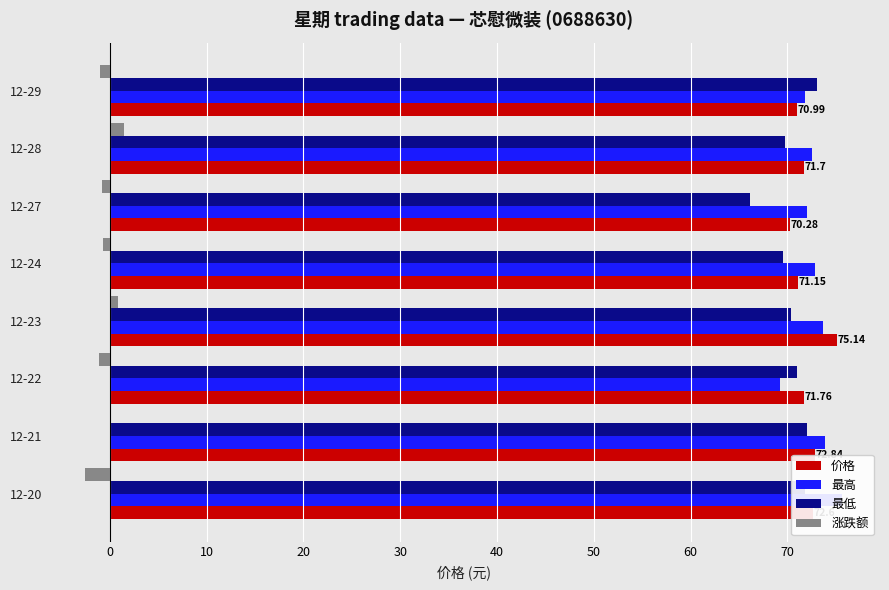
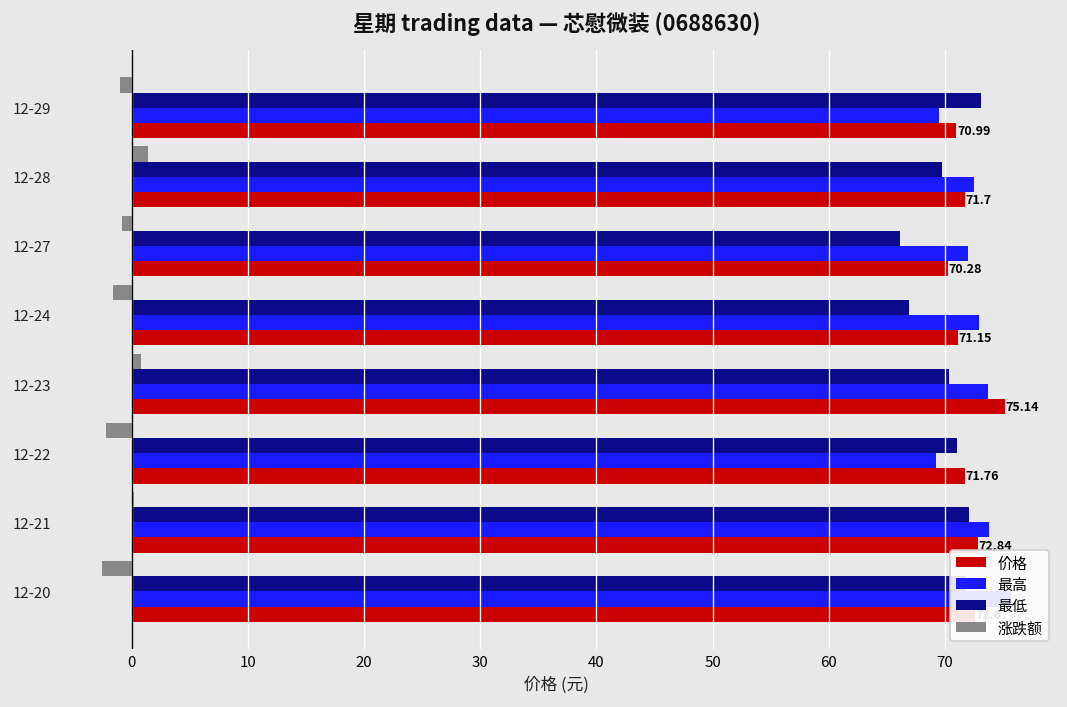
  {
    "价格": {
      "12-29": 70.99,
      "12-28": 71.7,
      "12-27": 70.28,
      "12-24": 71.15,
      "12-23": 75.14,
      "12-22": 71.76
    },
    "最高": {
-     "12-29": 72,
+     "12-29": 70,
      "12-28": 73,
      "12-27": 72,
      "12-24": 73,
      "12-23": 74,
      "12-22": 69,
      "12-21": 74
    },
    "最低": {
      "12-29": 73,
      "12-28": 70,
      "12-27": 66,
-     "12-24": 70,
+     "12-24": 67,
      "12-23": 70,
      "12-22": 71,
      "12-21": 72
    },
    "涨跌额": {
      "12-29": -1,
      "12-28": 1,
      "12-27": -1,
-     "12-24": -1,
+     "12-24": -2,
      "12-23": 1,
-     "12-22": -1,
+     "12-22": -2,
      "12-20": -3
    }
  }
